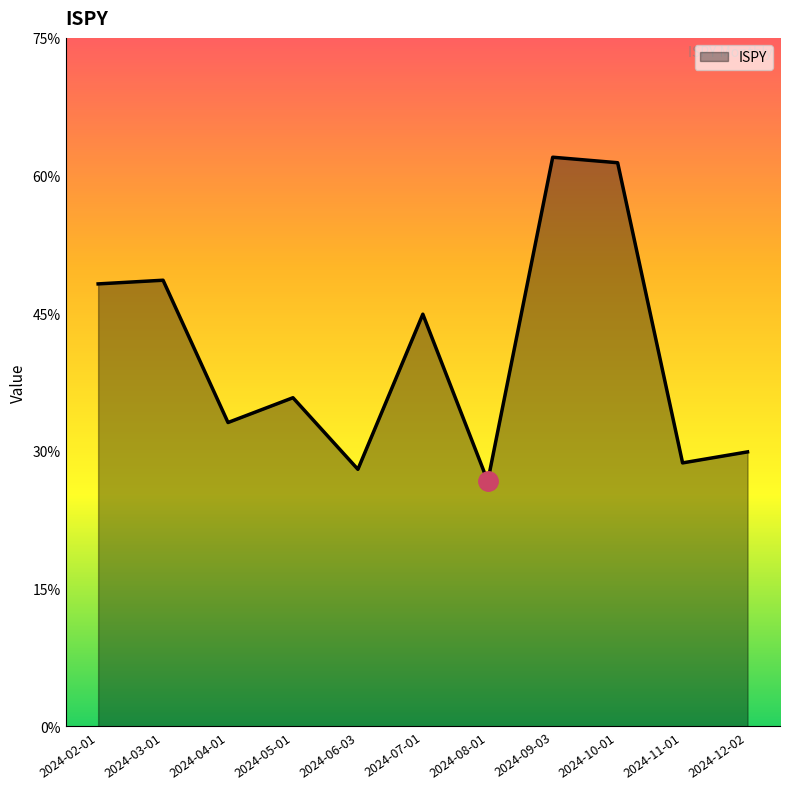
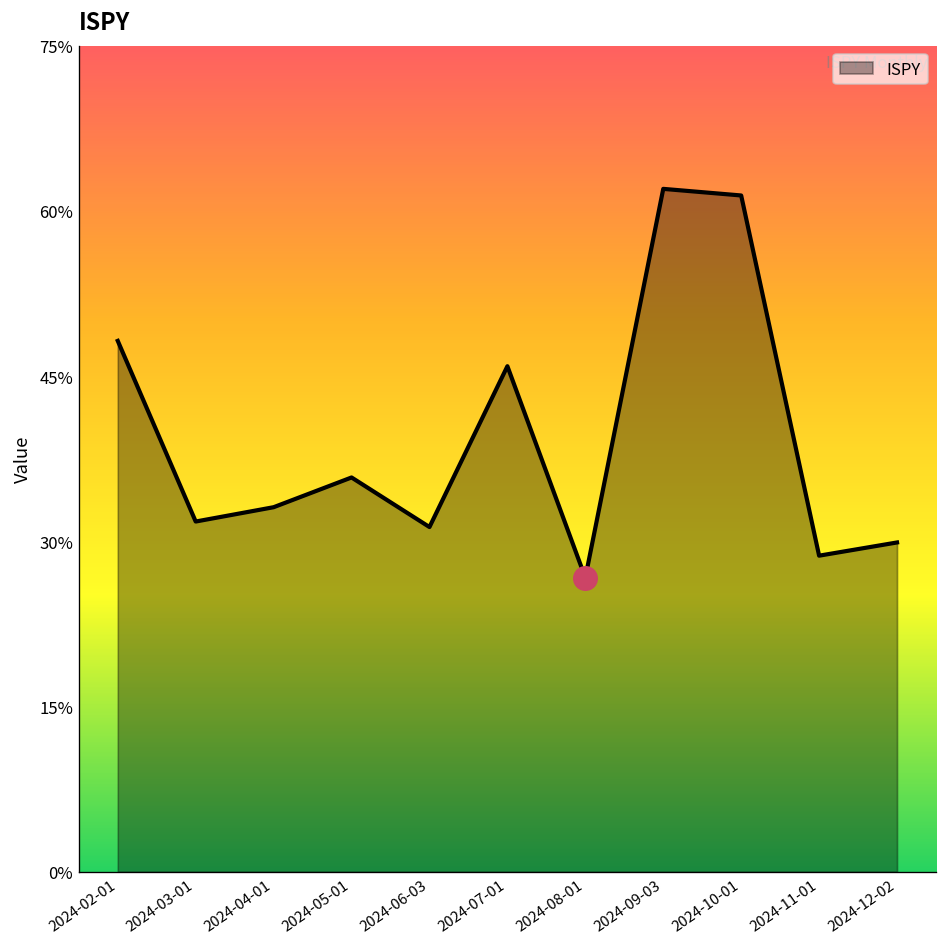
  {
    "ISPY": {
      "2024-02-01": "48%",
-     "2024-03-01": "49%",
+     "2024-03-01": "32%",
      "2024-04-01": "33%",
      "2024-05-01": "36%",
-     "2024-06-03": "28%",
-     "2024-07-01": "45%",
+     "2024-06-03": "31%",
+     "2024-07-01": "46%",
      "2024-09-03": "62%",
      "2024-10-01": "61%",
      "2024-11-01": "29%",
      "2024-12-02": "30%"
    }
  }
